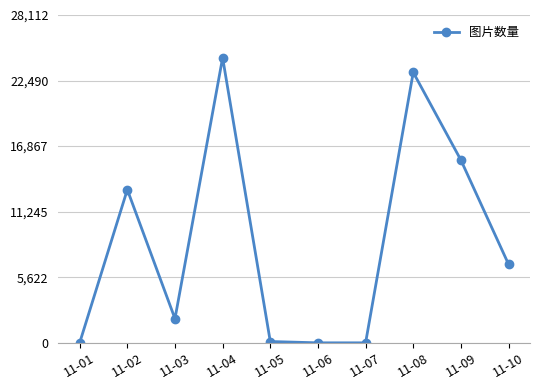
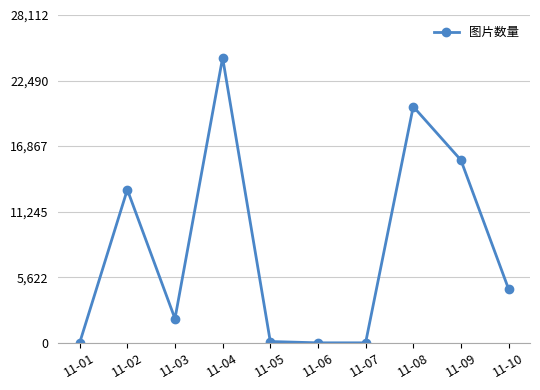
  {
    "11-01": "0",
    "11-02": "13,100",
    "11-03": "2,100",
    "11-04": "24,400",
    "11-05": "100",
    "11-06": "0",
    "11-07": "0",
-   "11-08": "23,200",
+   "11-08": "20,300",
    "11-09": "15,700",
-   "11-10": "6,700"
+   "11-10": "4,600"
  }
